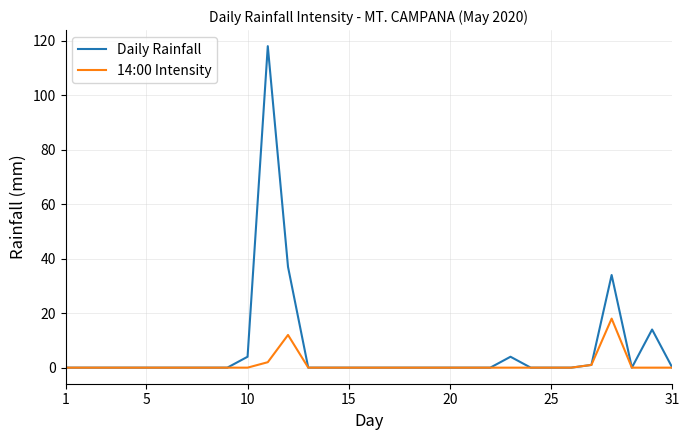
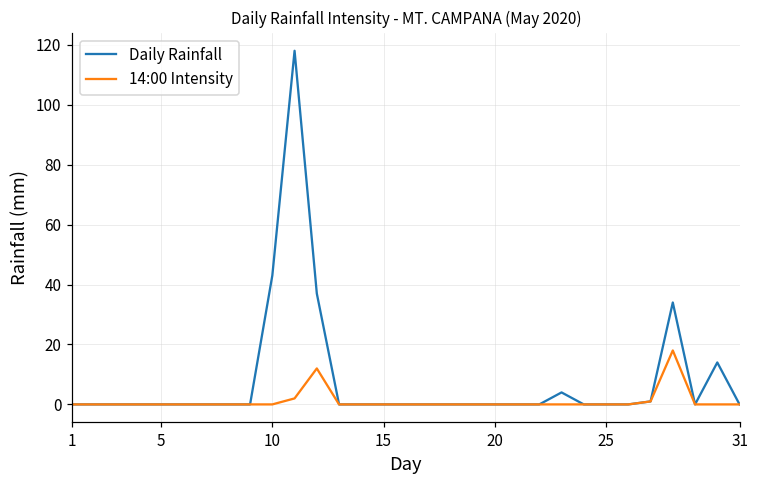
  {
    "Daily Rainfall": {
-     "10": 4
+     "10": 43
    },
    "14:00 Intensity": {
      "10": 0
    }
  }
